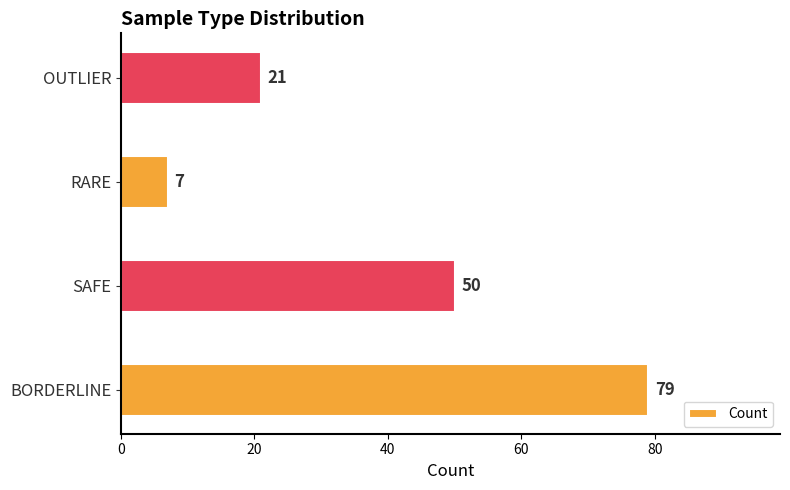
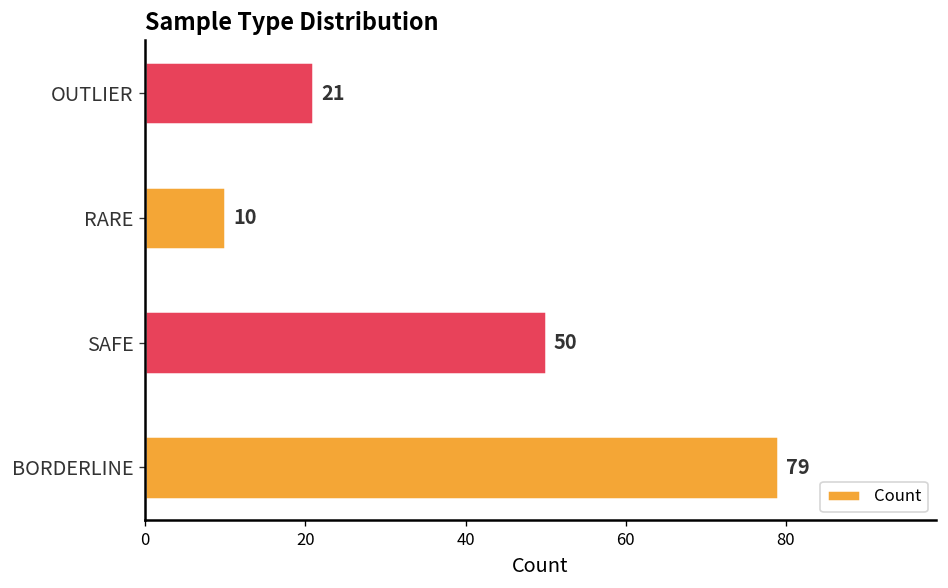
  {
    "OUTLIER": 21,
-   "RARE": 7,
+   "RARE": 10,
    "SAFE": 50,
    "BORDERLINE": 79
  }
